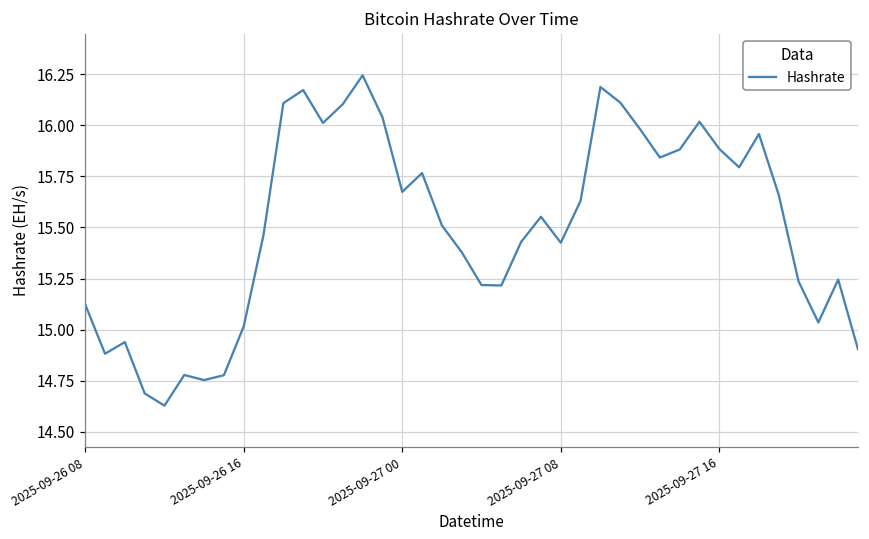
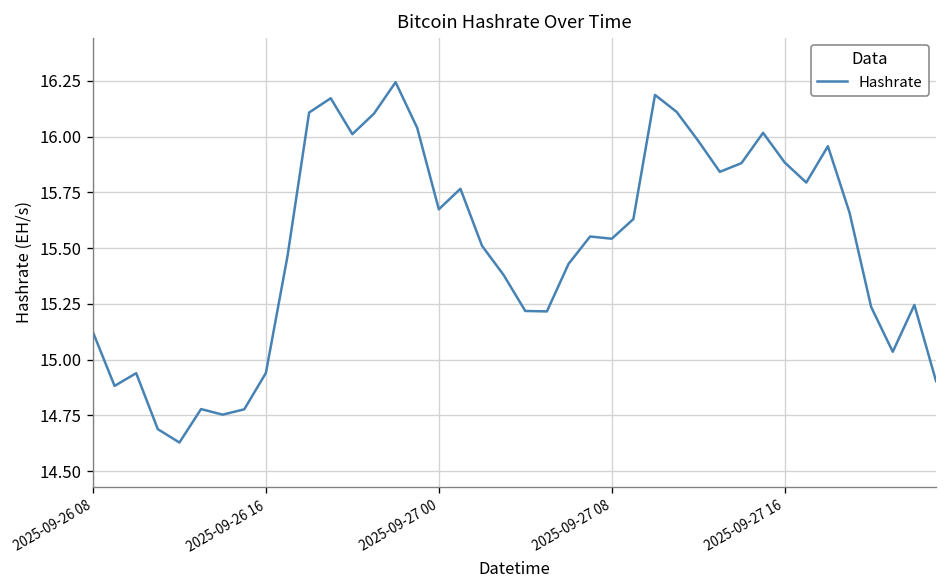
  {
    "2025-09-26 08": 15.12,
-   "2025-09-26 16": 15.02,
+   "2025-09-26 16": 14.94,
    "2025-09-27 00": 15.67,
-   "2025-09-27 08": 15.43,
+   "2025-09-27 08": 15.54,
    "2025-09-27 16": 15.88
  }
